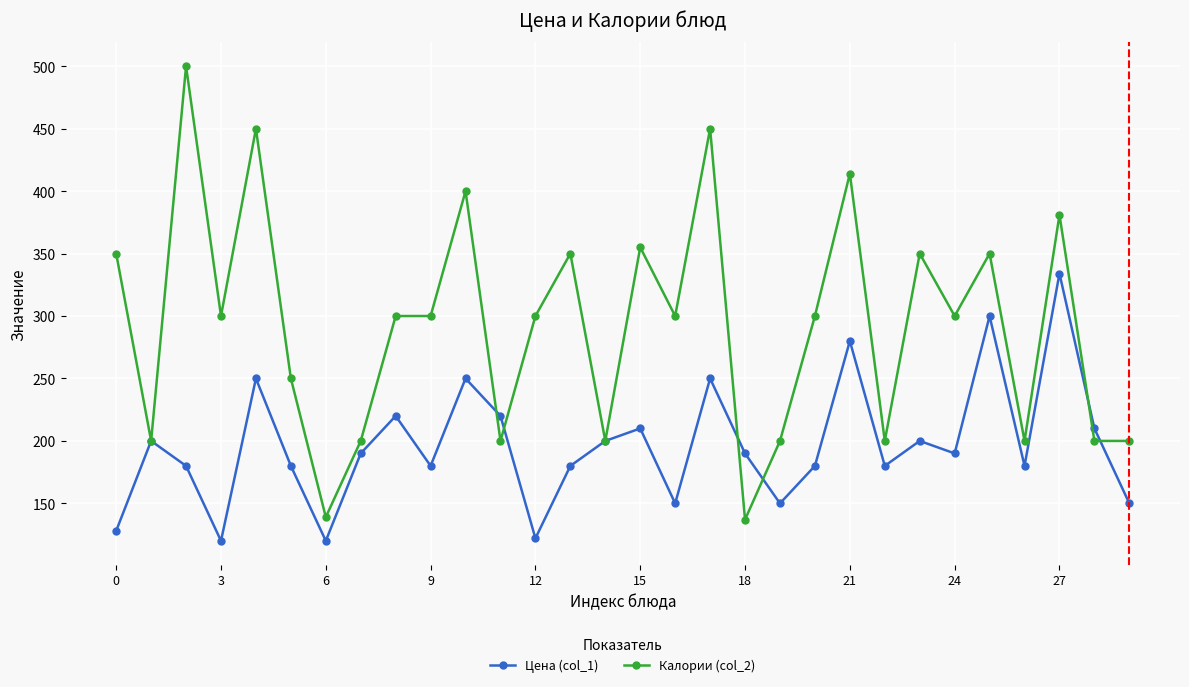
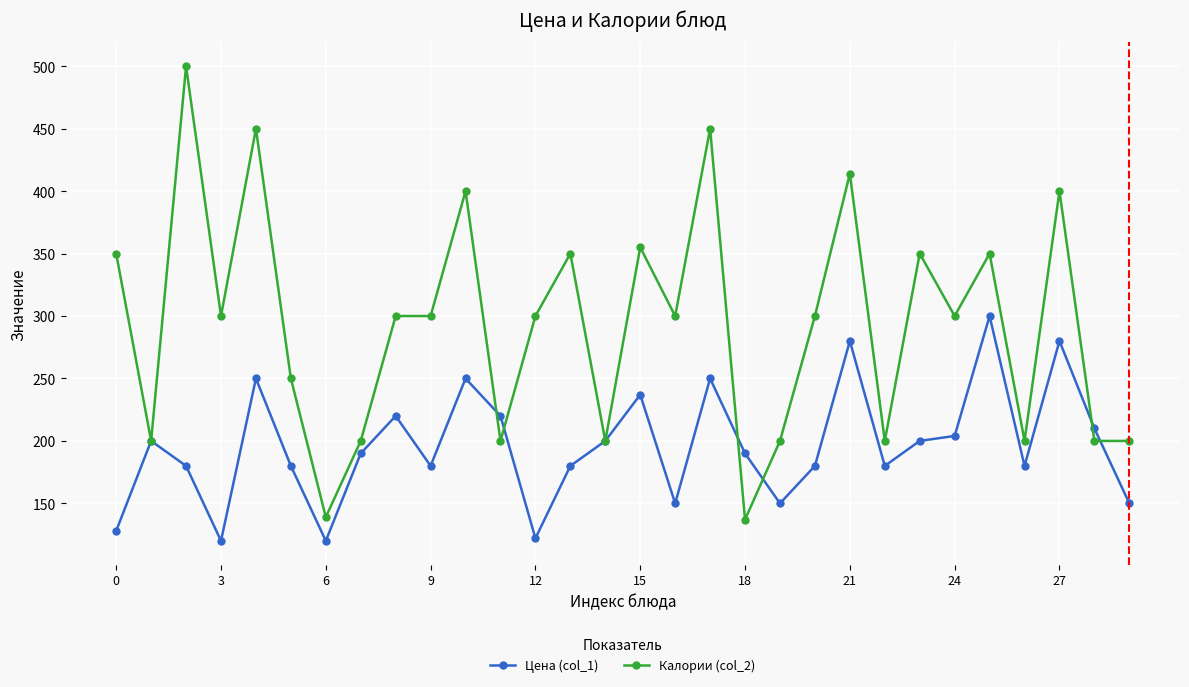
  {
    "Цена (col_1)": {
      "0": 128,
      "3": 120,
      "6": 120,
      "9": 180,
      "12": 122,
-     "15": 210,
+     "15": 237,
      "18": 190,
      "21": 280,
-     "24": 190,
-     "27": 334
+     "24": 204,
+     "27": 280
    },
    "Калории (col_2)": {
      "0": 350,
      "3": 300,
      "6": 139,
      "9": 300,
      "12": 300,
      "15": 355,
      "18": 137,
      "21": 414,
      "24": 300,
-     "27": 381
+     "27": 400
    }
  }
